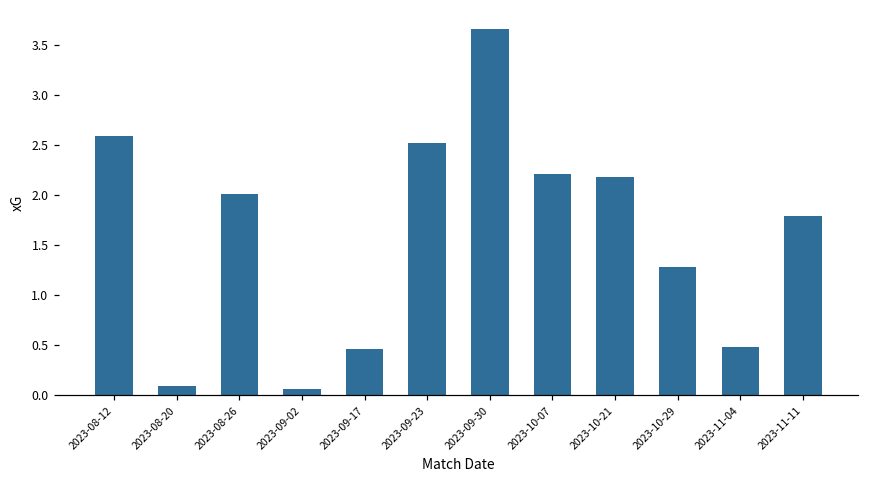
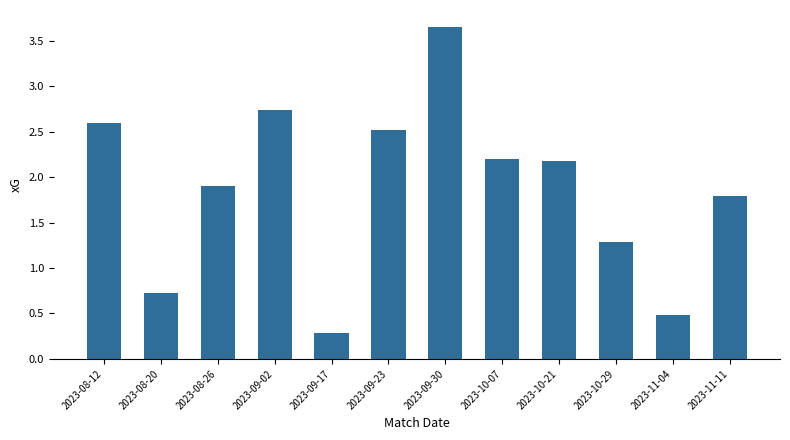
  {
    "2023-08-12": 2.6,
-   "2023-08-20": 0.1,
-   "2023-08-26": 2.0,
-   "2023-09-02": 0.1,
-   "2023-09-17": 0.5,
+   "2023-08-20": 0.7,
+   "2023-08-26": 1.9,
+   "2023-09-02": 2.7,
+   "2023-09-17": 0.3,
    "2023-09-23": 2.5,
    "2023-09-30": 3.7,
    "2023-10-07": 2.2,
    "2023-10-21": 2.2,
    "2023-10-29": 1.3,
    "2023-11-04": 0.5,
    "2023-11-11": 1.8
  }
